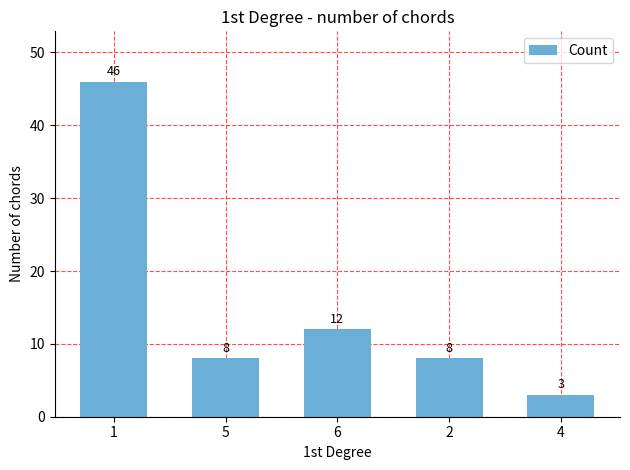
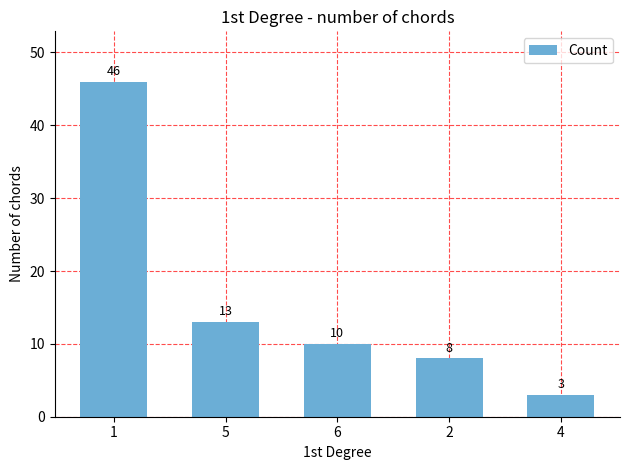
  {
    "1": 46,
-   "5": 8,
-   "6": 12,
+   "5": 13,
+   "6": 10,
    "2": 8,
    "4": 3
  }
